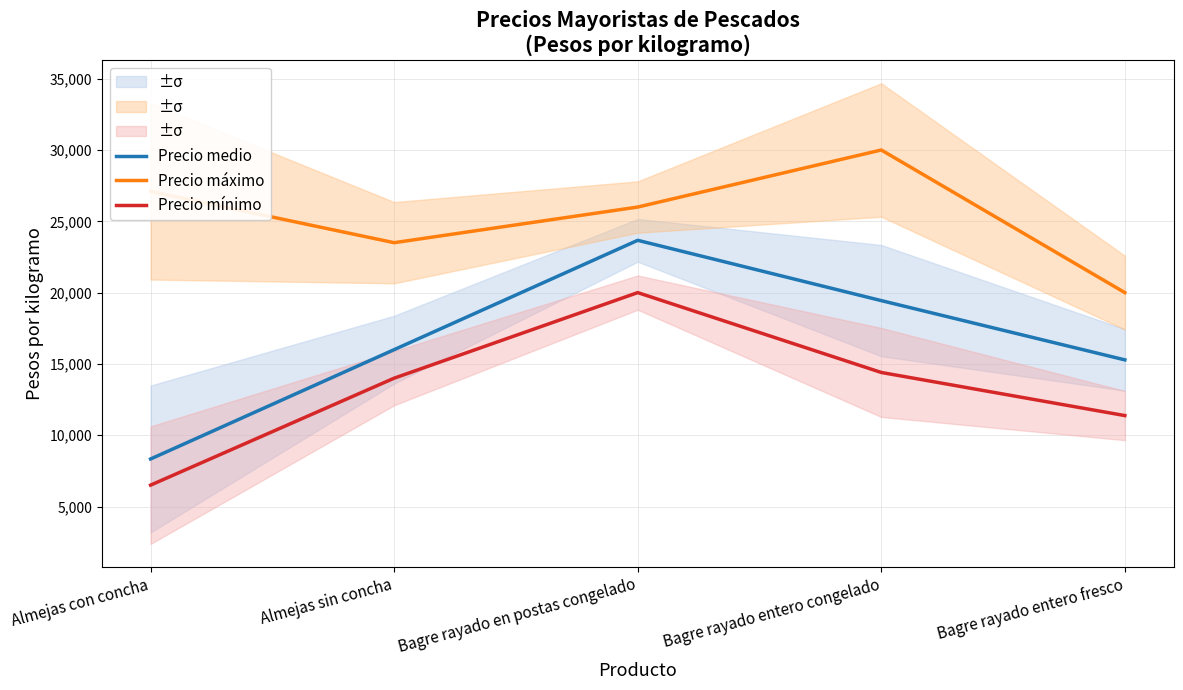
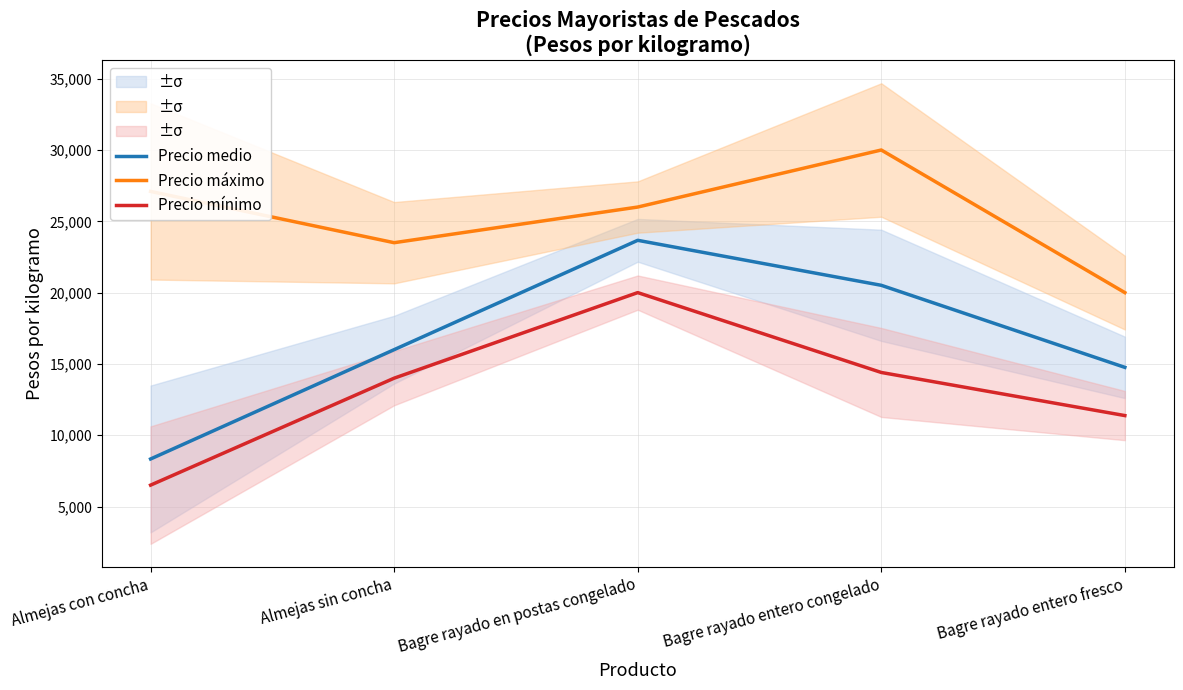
  {
    "Precio medio": {
      "Almejas con concha": "8,300",
      "Bagre rayado en postas congelado": "23,700",
-     "Bagre rayado entero congelado": "19,400",
-     "Bagre rayado entero fresco": "15,300"
+     "Bagre rayado entero congelado": "20,500",
+     "Bagre rayado entero fresco": "14,800"
    },
    "Precio máximo": {
      "Almejas sin concha": "23,500",
      "Bagre rayado en postas congelado": "26,000",
      "Bagre rayado entero congelado": "30,000",
      "Bagre rayado entero fresco": "20,000"
    },
    "Precio mínimo": {
      "Almejas con concha": "6,500",
      "Almejas sin concha": "14,000",
      "Bagre rayado en postas congelado": "20,000",
      "Bagre rayado entero congelado": "14,400",
      "Bagre rayado entero fresco": "11,400"
    }
  }
